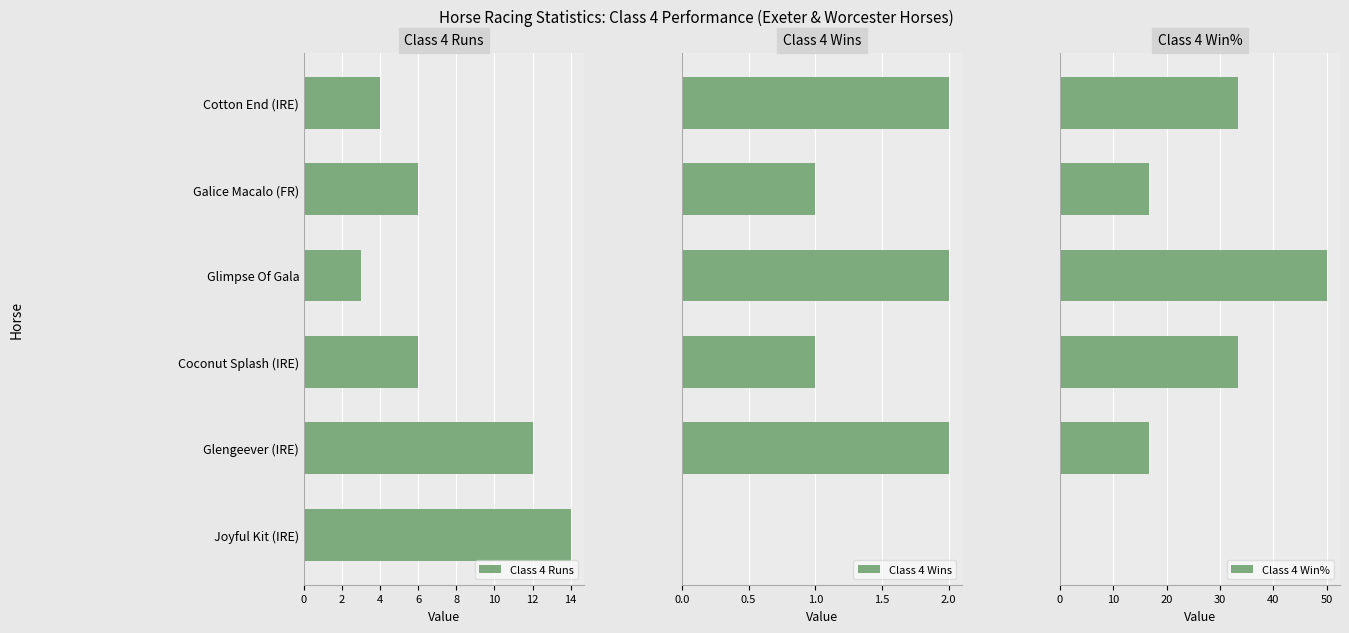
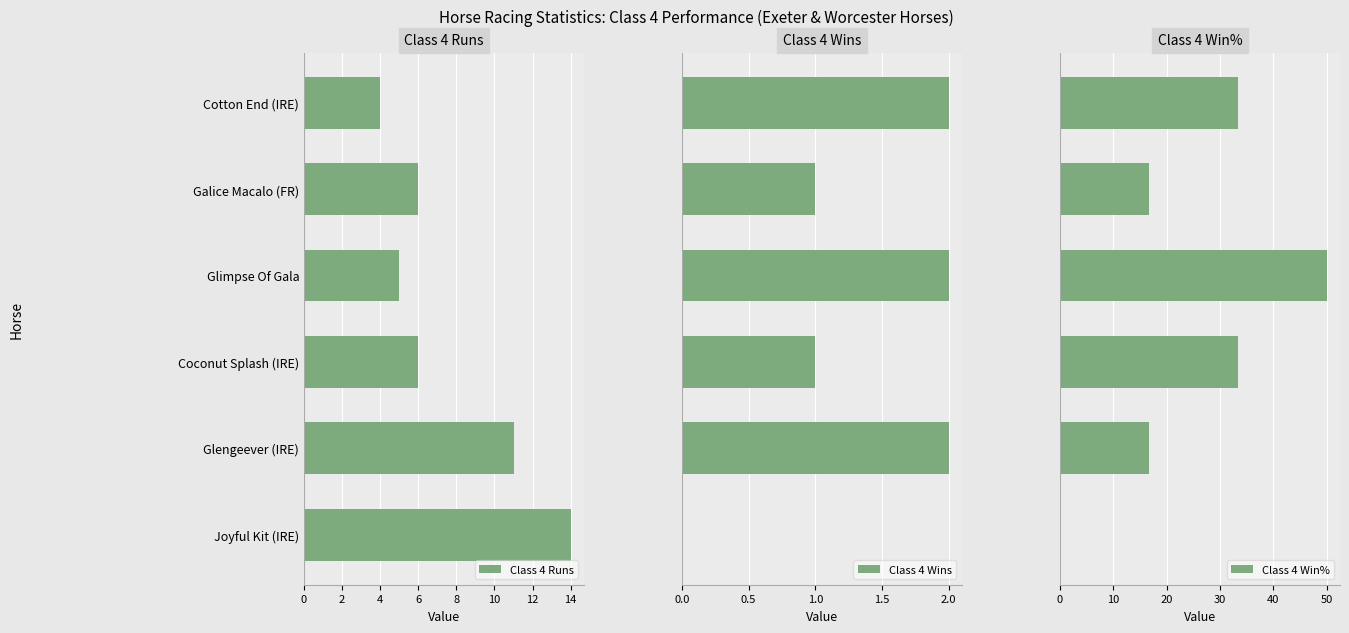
  {
    "Class 4 Runs": {
      "Cotton End (IRE)": 4,
      "Galice Macalo (FR)": 6,
-     "Glimpse Of Gala": 3,
+     "Glimpse Of Gala": 5,
      "Coconut Splash (IRE)": 6,
-     "Glengeever (IRE)": 12,
+     "Glengeever (IRE)": 11,
      "Joyful Kit (IRE)": 14
    }
  }
